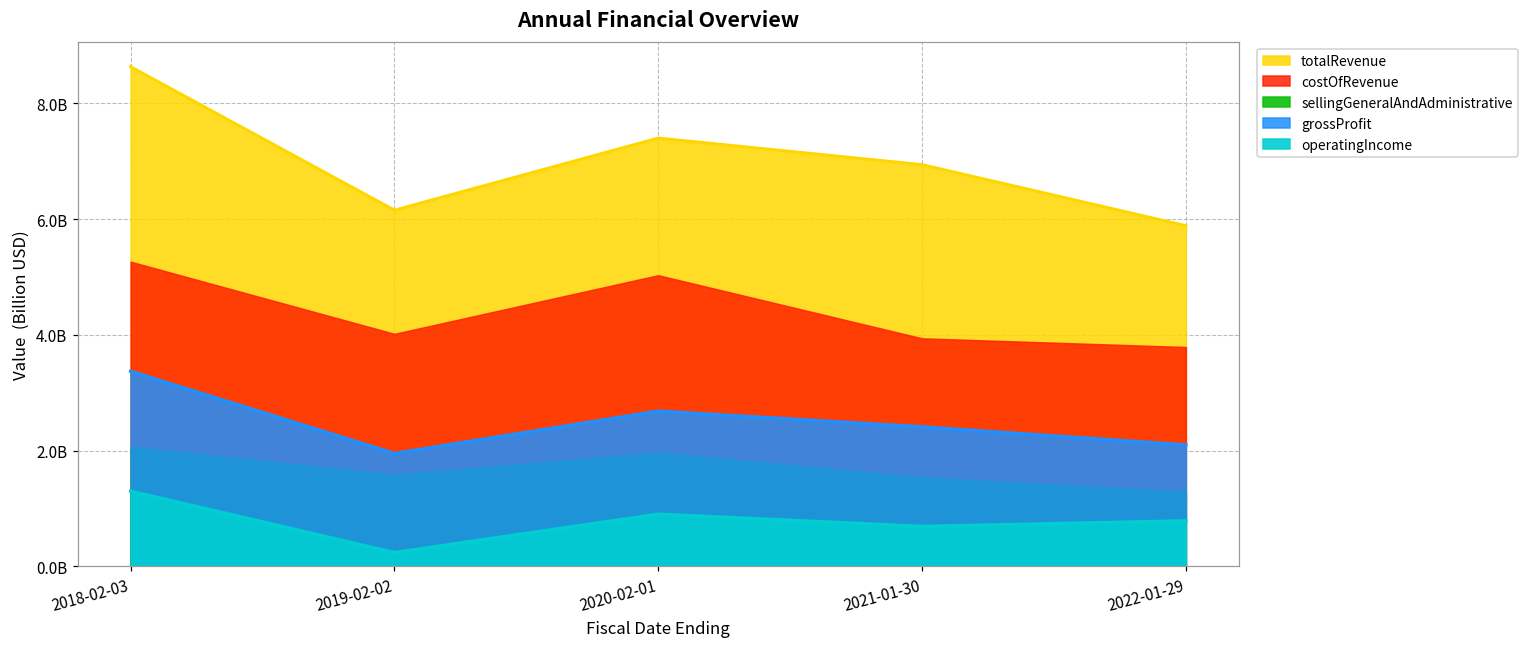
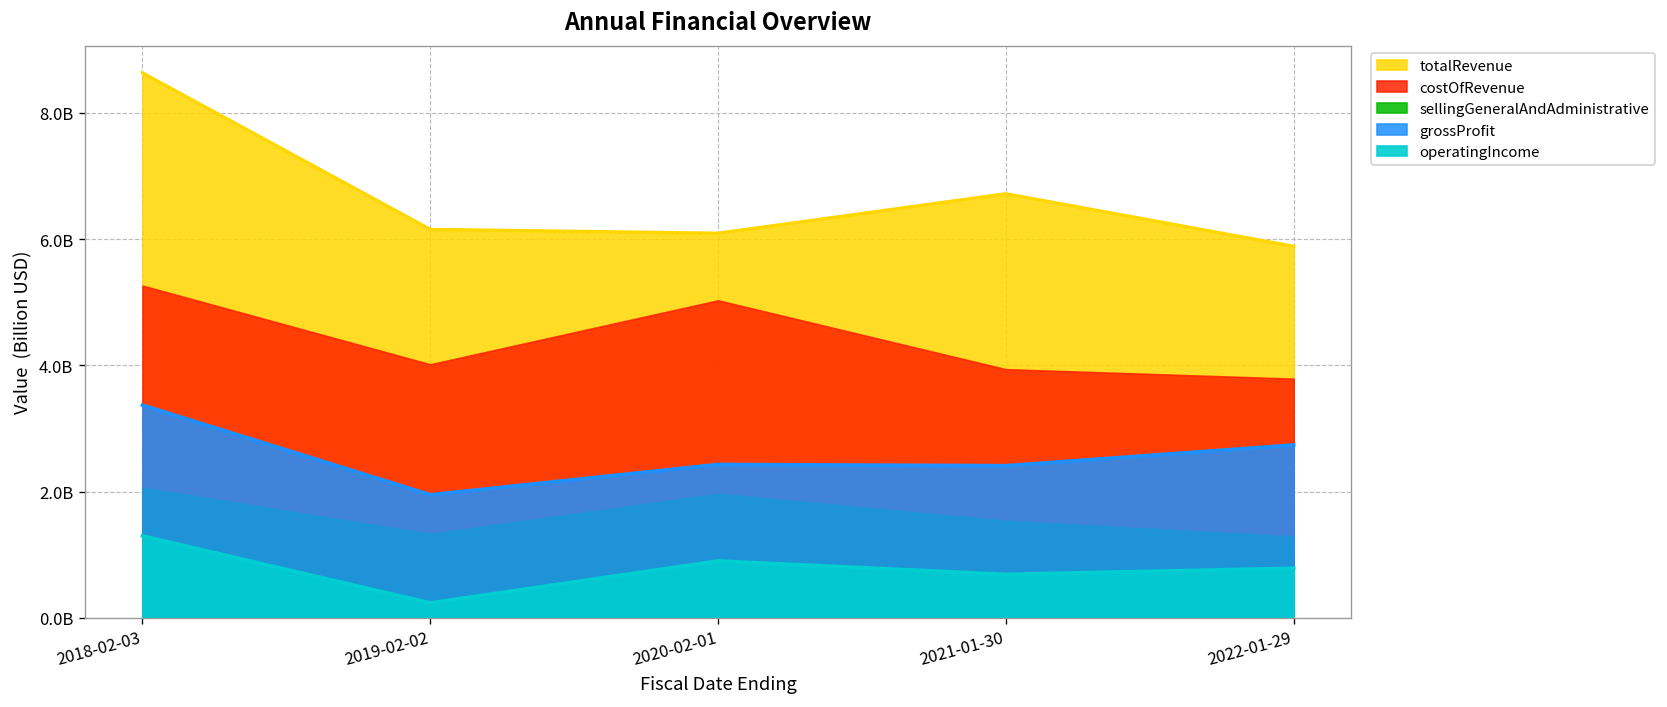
  {
    "totalRevenue": {
      "2018-02-03": 8600000000,
      "2019-02-02": 6200000000,
-     "2020-02-01": 7400000000,
-     "2021-01-30": 6900000000,
+     "2020-02-01": 6100000000,
+     "2021-01-30": 6700000000,
      "2022-01-29": 5900000000
    },
    "costOfRevenue": {
      "2018-02-03": 5300000000,
      "2019-02-02": 4000000000,
      "2020-02-01": 5000000000,
      "2021-01-30": 3900000000,
      "2022-01-29": 3800000000
    },
    "sellingGeneralAndAdministrative": {
      "2018-02-03": 2100000000,
-     "2019-02-02": 1600000000,
+     "2019-02-02": 1300000000,
      "2020-02-01": 2000000000,
      "2021-01-30": 1500000000,
      "2022-01-29": 1300000000
    },
    "grossProfit": {
      "2018-02-03": 3400000000,
      "2019-02-02": 1900000000,
-     "2020-02-01": 2700000000,
+     "2020-02-01": 2400000000,
      "2021-01-30": 2400000000,
-     "2022-01-29": 2100000000
+     "2022-01-29": 2700000000
    },
    "operatingIncome": {
      "2018-02-03": 1300000000,
      "2019-02-02": 200000000,
      "2020-02-01": 900000000,
      "2021-01-30": 700000000,
      "2022-01-29": 800000000
    }
  }
